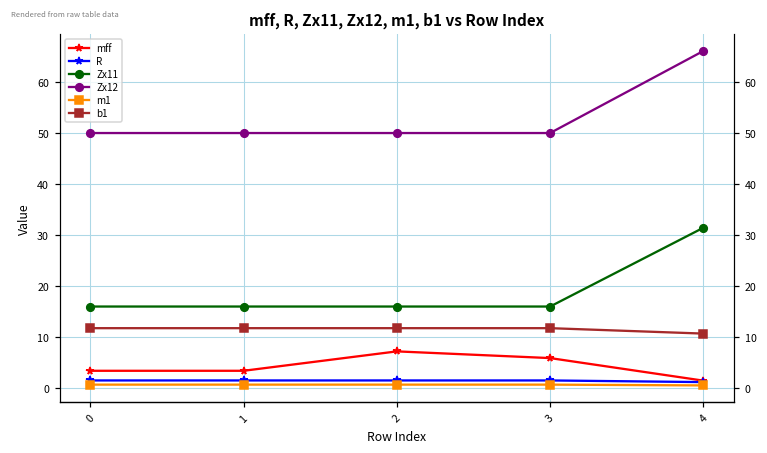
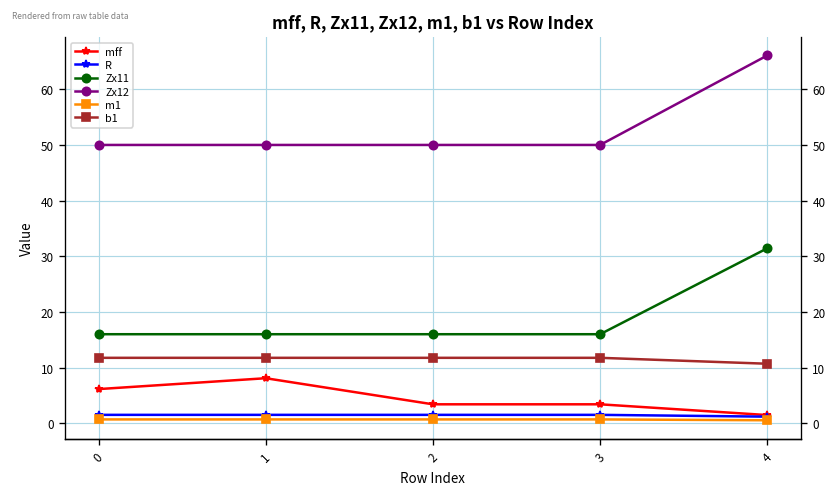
  {
    "mff": {
-     "0": 3,
-     "1": 3,
-     "2": 7,
-     "3": 6
+     "0": 6,
+     "1": 8,
+     "2": 3,
+     "3": 3
    },
    "R": {
      "0": 2,
      "1": 2,
      "2": 2,
      "3": 2
    },
    "Zx11": {
      "0": 16,
      "1": 16,
      "2": 16,
      "3": 16,
      "4": 31
    },
    "Zx12": {
      "0": 50,
      "1": 50,
      "2": 50,
      "3": 50,
      "4": 66
    },
    "m1": {
      "0": 1,
      "1": 1,
      "2": 1,
      "3": 1,
      "4": 1
    },
    "b1": {
      "0": 12,
      "1": 12,
      "2": 12,
      "3": 12,
      "4": 11
    }
  }
